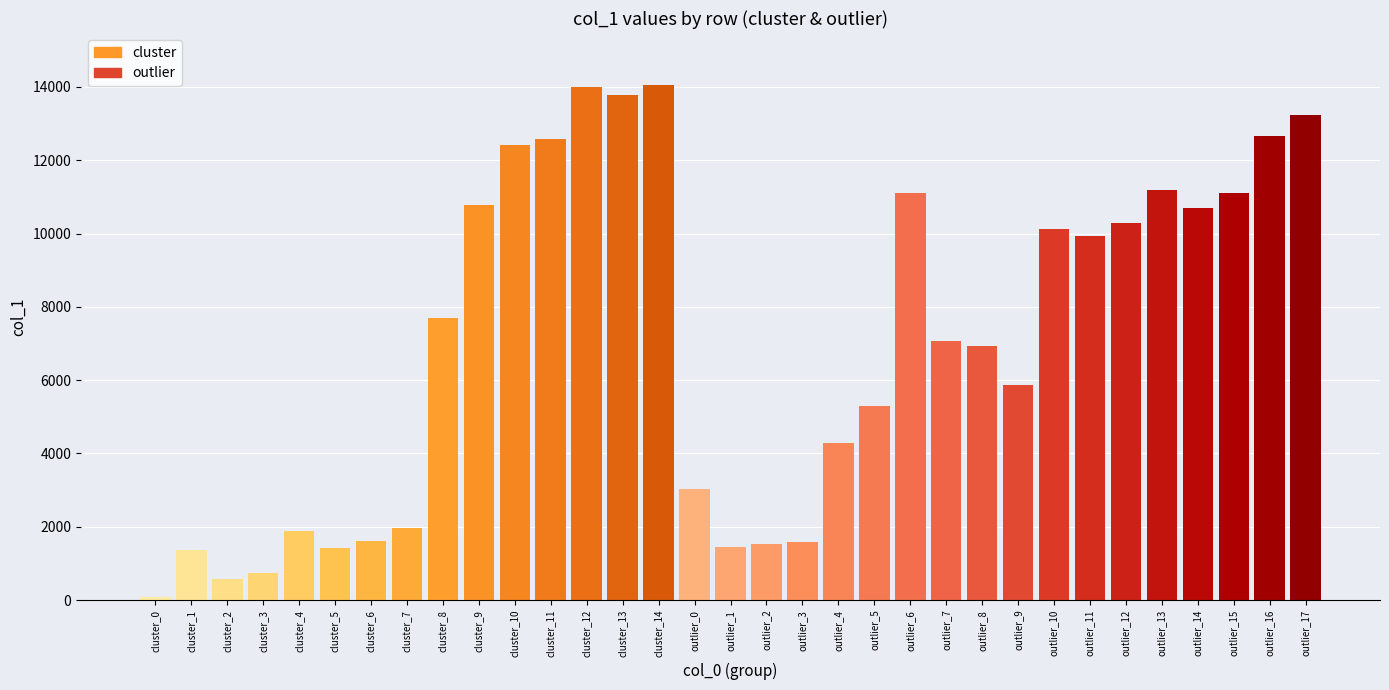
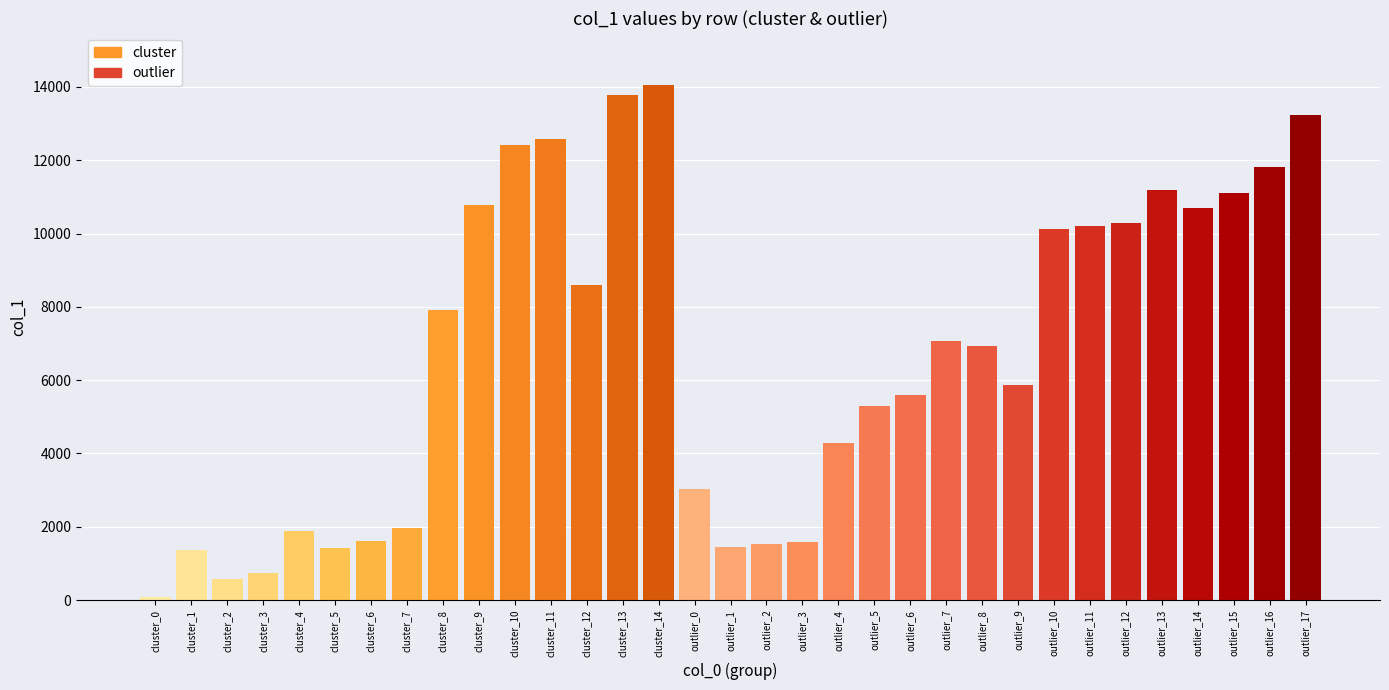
  {
    "cluster_0": 100,
    "cluster_1": 1400,
    "cluster_2": 600,
    "cluster_3": 700,
    "cluster_4": 1900,
    "cluster_5": 1400,
    "cluster_6": 1600,
    "cluster_7": 2000,
-   "cluster_8": 7700,
+   "cluster_8": 7900,
    "cluster_9": 10800,
    "cluster_10": 12400,
    "cluster_11": 12600,
-   "cluster_12": 14000,
+   "cluster_12": 8600,
    "cluster_13": 13800,
    "cluster_14": 14100,
    "outlier_0": 3000,
    "outlier_1": 1500,
    "outlier_2": 1500,
    "outlier_3": 1600,
    "outlier_4": 4300,
    "outlier_5": 5300,
-   "outlier_6": 11100,
+   "outlier_6": 5600,
    "outlier_7": 7100,
    "outlier_8": 6900,
    "outlier_9": 5900,
    "outlier_10": 10100,
-   "outlier_11": 9900,
+   "outlier_11": 10200,
    "outlier_12": 10300,
    "outlier_13": 11200,
    "outlier_14": 10700,
    "outlier_15": 11100,
-   "outlier_16": 12700,
+   "outlier_16": 11800,
    "outlier_17": 13200
  }
